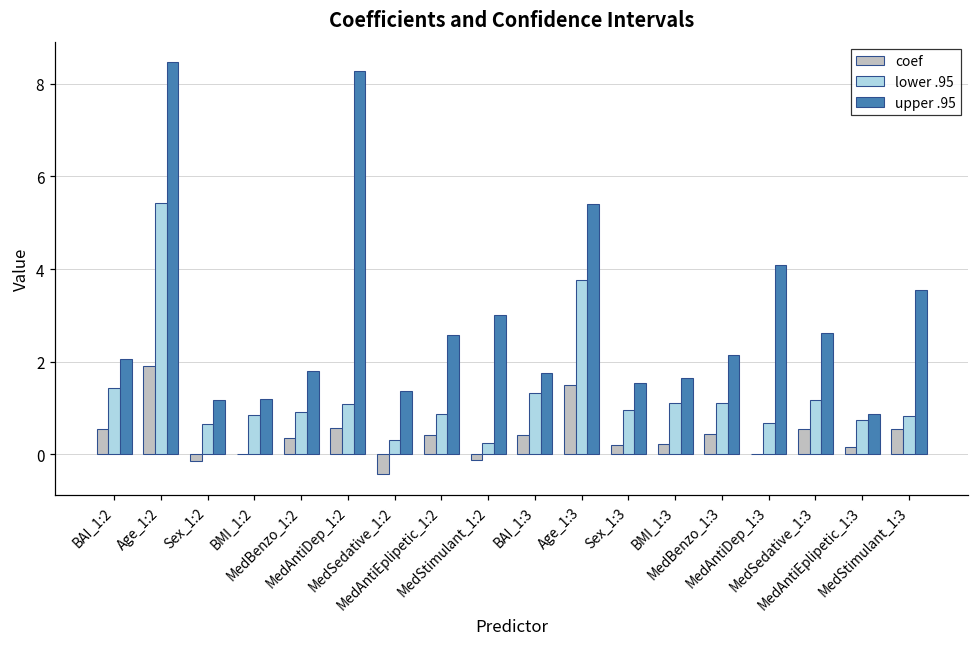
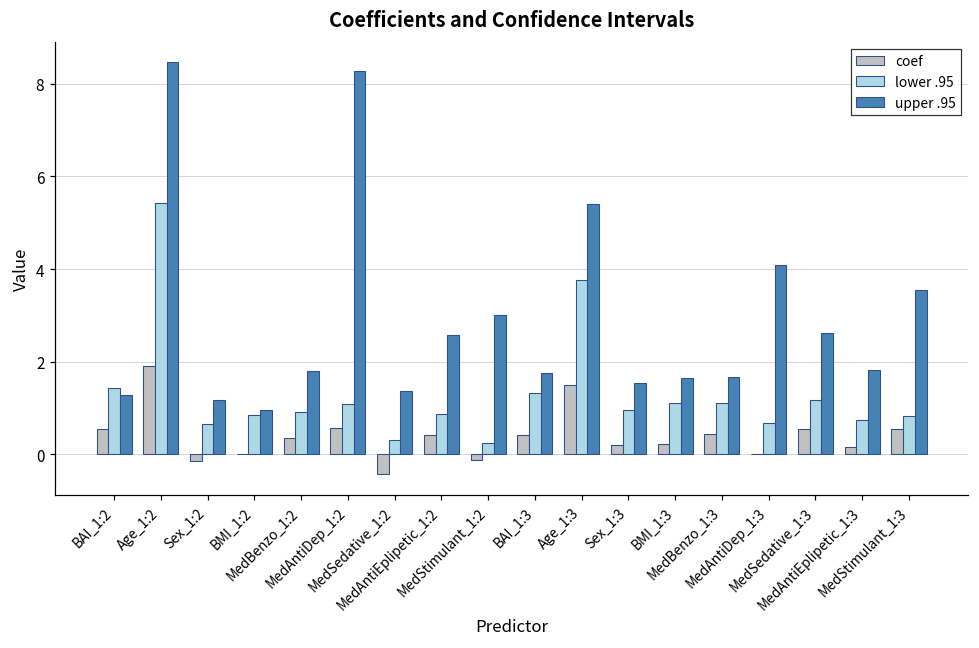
  {
    "upper .95": {
-     "BAI_1:2": 2.1,
+     "BAI_1:2": 1.3,
      "Age_1:2": 8.5,
      "Sex_1:2": 1.2,
-     "BMI_1:2": 1.2,
+     "BMI_1:2": 1.0,
      "MedBenzo_1:2": 1.8,
      "MedAntiDep_1:2": 8.3,
      "MedSedative_1:2": 1.4,
      "MedAntiEplipetic_1:2": 2.6,
      "MedStimulant_1:2": 3.0,
      "BAI_1:3": 1.8,
      "Age_1:3": 5.4,
      "Sex_1:3": 1.5,
      "BMI_1:3": 1.6,
-     "MedBenzo_1:3": 2.2,
+     "MedBenzo_1:3": 1.7,
      "MedAntiDep_1:3": 4.1,
      "MedSedative_1:3": 2.6,
-     "MedAntiEplipetic_1:3": 0.9,
+     "MedAntiEplipetic_1:3": 1.8,
      "MedStimulant_1:3": 3.5
    }
  }
